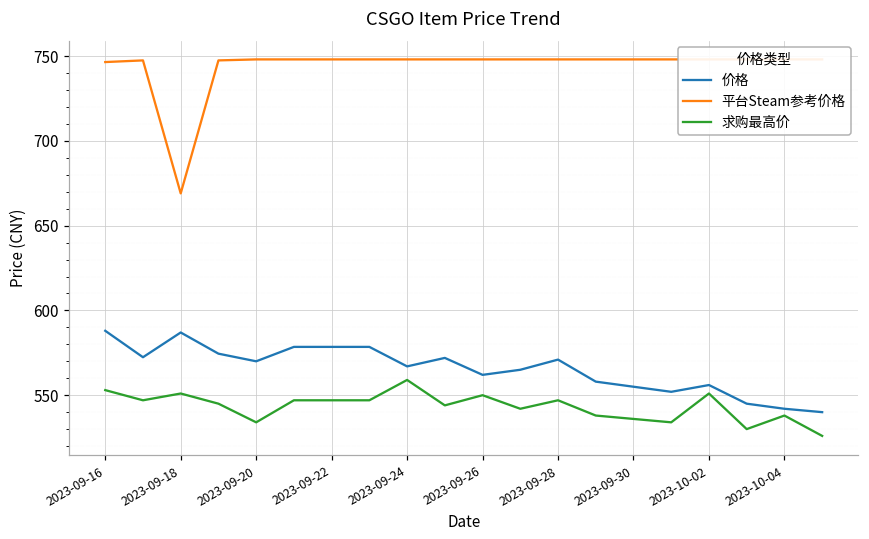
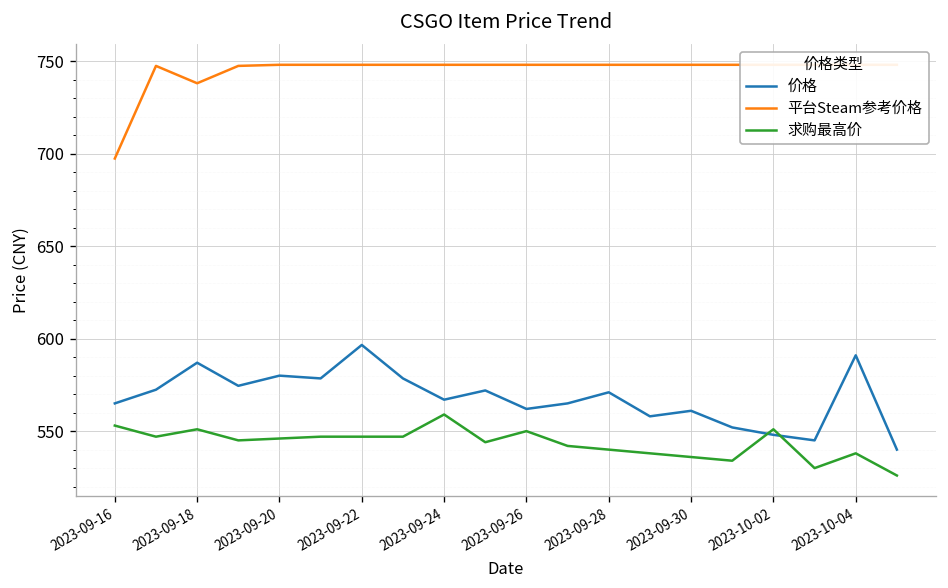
  {
    "价格": {
-     "2023-09-16": 588,
+     "2023-09-16": 565,
      "2023-09-18": 587,
-     "2023-09-20": 570,
-     "2023-09-22": 579,
+     "2023-09-20": 580,
+     "2023-09-22": 597,
      "2023-09-24": 567,
      "2023-09-26": 562,
      "2023-09-28": 571,
-     "2023-09-30": 555,
-     "2023-10-02": 556,
-     "2023-10-04": 542
+     "2023-09-30": 561,
+     "2023-10-02": 548,
+     "2023-10-04": 591
    },
    "平台Steam参考价格": {
-     "2023-09-16": 747,
-     "2023-09-18": 669,
+     "2023-09-16": 697,
+     "2023-09-18": 738,
      "2023-09-20": 748,
      "2023-09-22": 748,
      "2023-09-24": 748,
      "2023-09-26": 748,
      "2023-09-28": 748,
      "2023-09-30": 748
    },
    "求购最高价": {
      "2023-09-16": 553,
      "2023-09-18": 551,
-     "2023-09-20": 534,
+     "2023-09-20": 546,
      "2023-09-22": 547,
      "2023-09-24": 559,
      "2023-09-26": 550,
-     "2023-09-28": 547,
+     "2023-09-28": 540,
      "2023-09-30": 536,
      "2023-10-02": 551,
      "2023-10-04": 538
    }
  }
